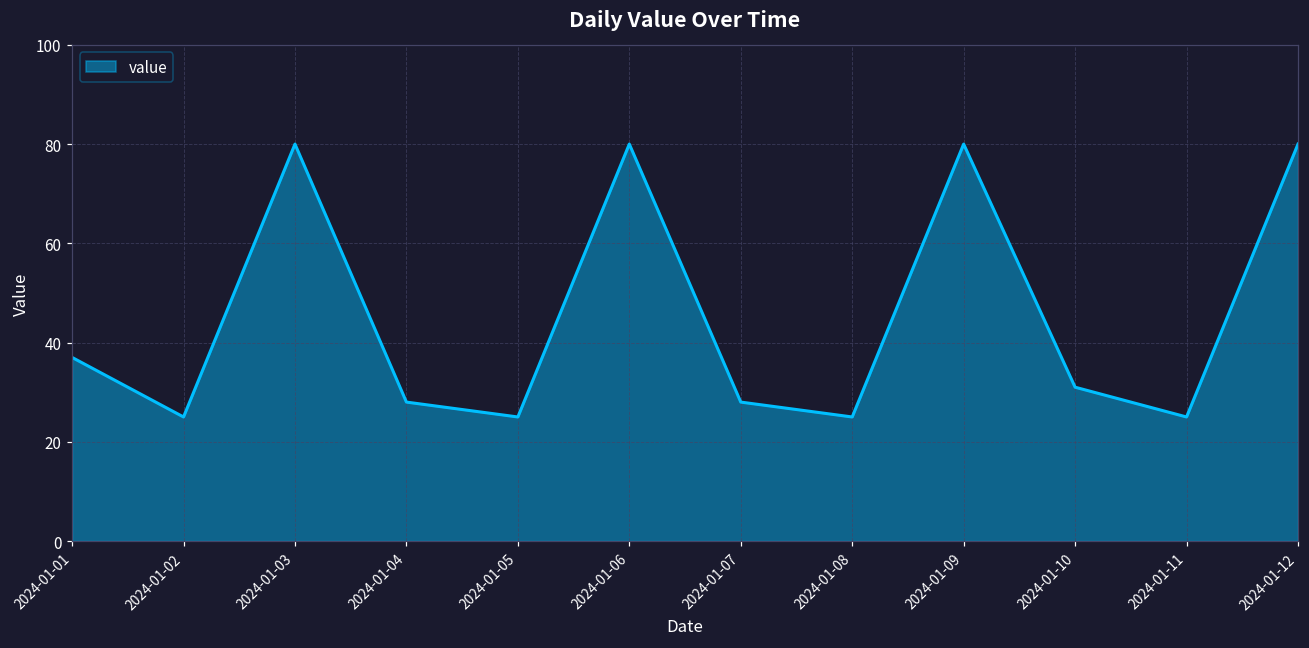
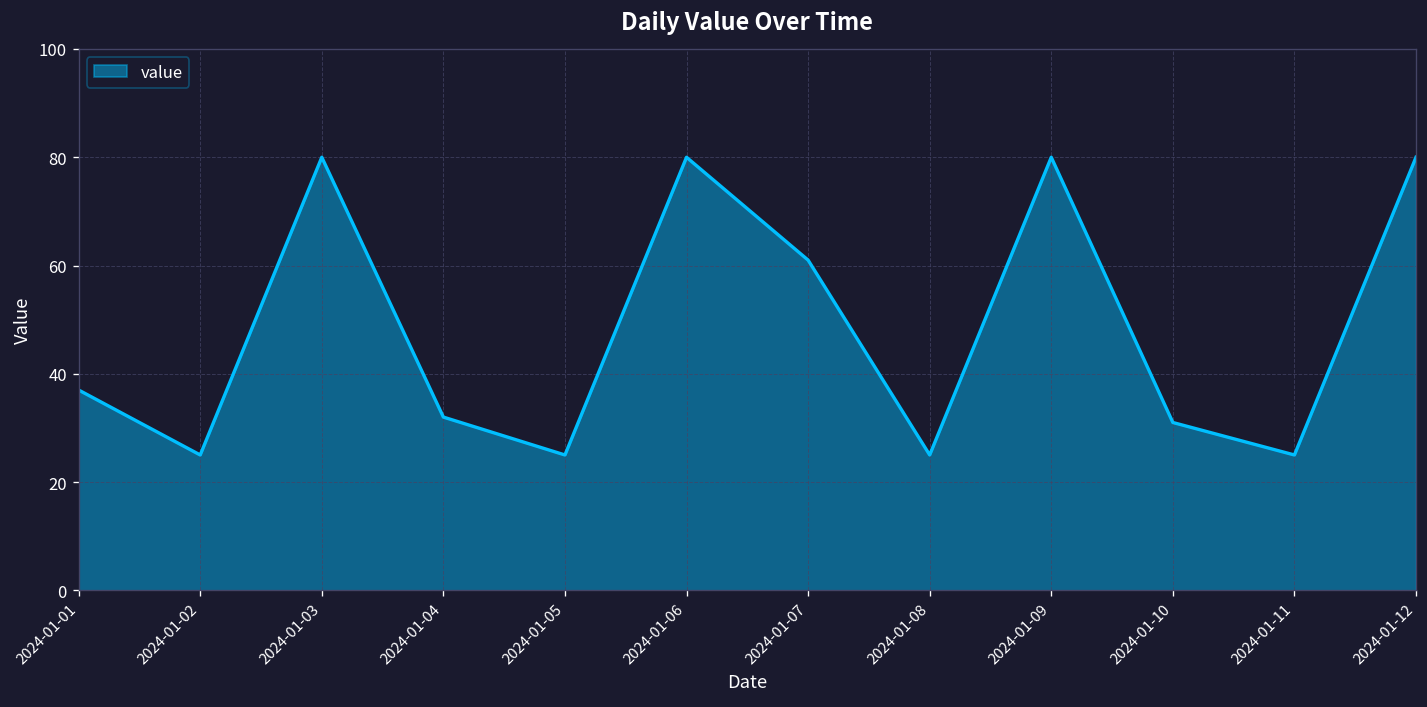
  {
    "2024-01-01": 37,
    "2024-01-02": 25,
    "2024-01-03": 80,
-   "2024-01-04": 28,
+   "2024-01-04": 32,
    "2024-01-05": 25,
    "2024-01-06": 80,
-   "2024-01-07": 28,
+   "2024-01-07": 61,
    "2024-01-08": 25,
    "2024-01-09": 80,
    "2024-01-10": 31,
    "2024-01-11": 25,
    "2024-01-12": 80
  }
